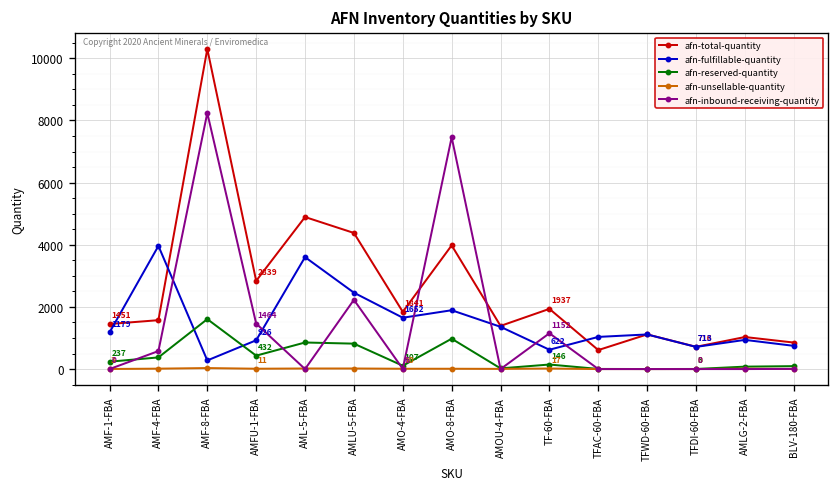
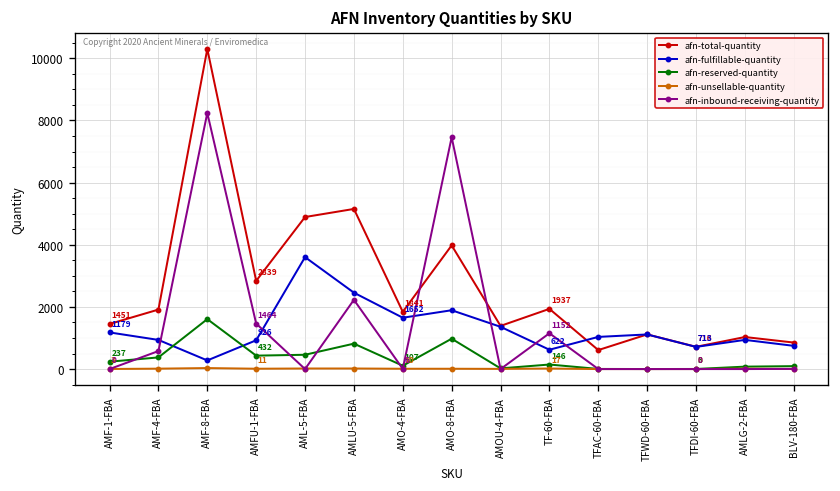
  {
    "afn-total-quantity": {
-     "AMF-4-FBA": 1600,
+     "AMF-4-FBA": 1900,
      "AML-5-FBA": 4900,
-     "AMLU-5-FBA": 4400,
+     "AMLU-5-FBA": 5200,
      "AMO-8-FBA": 4000,
      "TFAC-60-FBA": 600,
      "BLV-180-FBA": 900
    },
    "afn-fulfillable-quantity": {
-     "AMF-4-FBA": 4000,
+     "AMF-4-FBA": 900,
      "AMF-8-FBA": 300,
      "AML-5-FBA": 3600,
      "AMLU-5-FBA": 2500,
      "AMO-8-FBA": 1900,
      "TFAC-60-FBA": 1000,
      "BLV-180-FBA": 700
    },
    "afn-reserved-quantity": {
      "AMF-4-FBA": 400,
      "AMF-8-FBA": 1600,
-     "AML-5-FBA": 900,
+     "AML-5-FBA": 500,
      "AMLU-5-FBA": 800,
      "AMO-8-FBA": 1000
    },
    "afn-unsellable-quantity": {
      "AMF-4-FBA": 0,
      "AMF-8-FBA": 0,
      "AMLU-5-FBA": 0
    },
    "afn-inbound-receiving-quantity": {
      "AMFU-1-FBA": 1464,
      "TF-60-FBA": 1152
    }
  }
